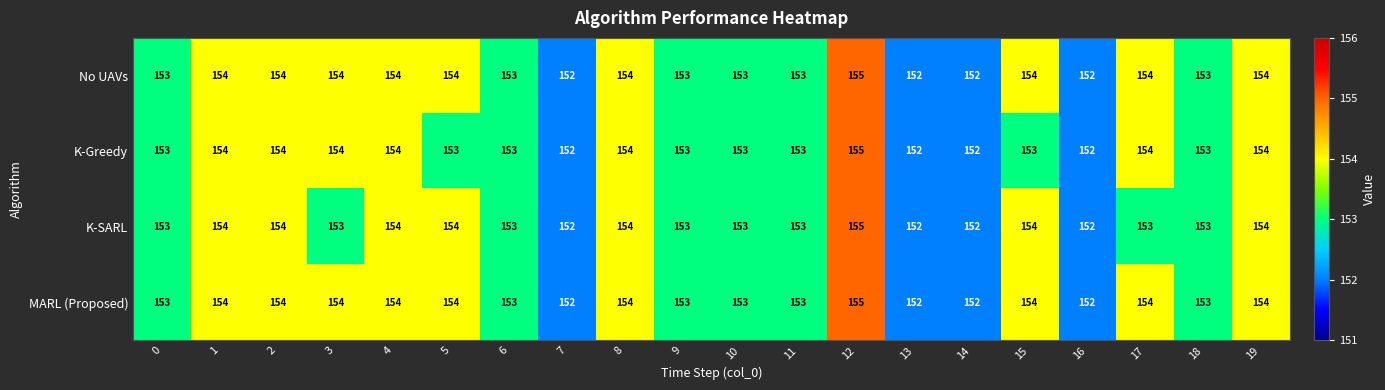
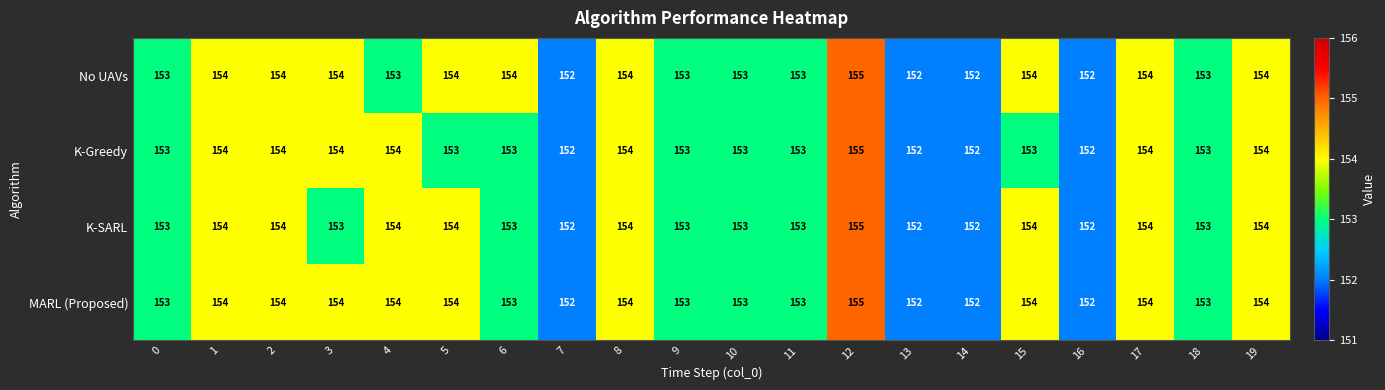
  {
    "No UAVs": {
      "0": 153,
      "1": 154,
      "2": 154,
      "3": 154,
-     "4": 154,
+     "4": 153,
      "5": 154,
-     "6": 153,
+     "6": 154,
      "7": 152,
      "8": 154,
      "9": 153,
      "10": 153,
      "11": 153,
      "12": 155,
      "13": 152,
      "14": 152,
      "15": 154,
      "16": 152,
      "17": 154,
      "18": 153,
      "19": 154
    },
    "K-Greedy": {
      "0": 153,
      "1": 154,
      "2": 154,
      "3": 154,
      "4": 154,
      "5": 153,
      "6": 153,
      "7": 152,
      "8": 154,
      "9": 153,
      "10": 153,
      "11": 153,
      "12": 155,
      "13": 152,
      "14": 152,
      "15": 153,
      "16": 152,
      "17": 154,
      "18": 153,
      "19": 154
    },
    "K-SARL": {
      "0": 153,
      "1": 154,
      "2": 154,
      "3": 153,
      "4": 154,
      "5": 154,
      "6": 153,
      "7": 152,
      "8": 154,
      "9": 153,
      "10": 153,
      "11": 153,
      "12": 155,
      "13": 152,
      "14": 152,
      "15": 154,
      "16": 152,
-     "17": 153,
+     "17": 154,
      "18": 153,
      "19": 154
    },
    "MARL (Proposed)": {
      "0": 153,
      "1": 154,
      "2": 154,
      "3": 154,
      "4": 154,
      "5": 154,
      "6": 153,
      "7": 152,
      "8": 154,
      "9": 153,
      "10": 153,
      "11": 153,
      "12": 155,
      "13": 152,
      "14": 152,
      "15": 154,
      "16": 152,
      "17": 154,
      "18": 153,
      "19": 154
    }
  }
